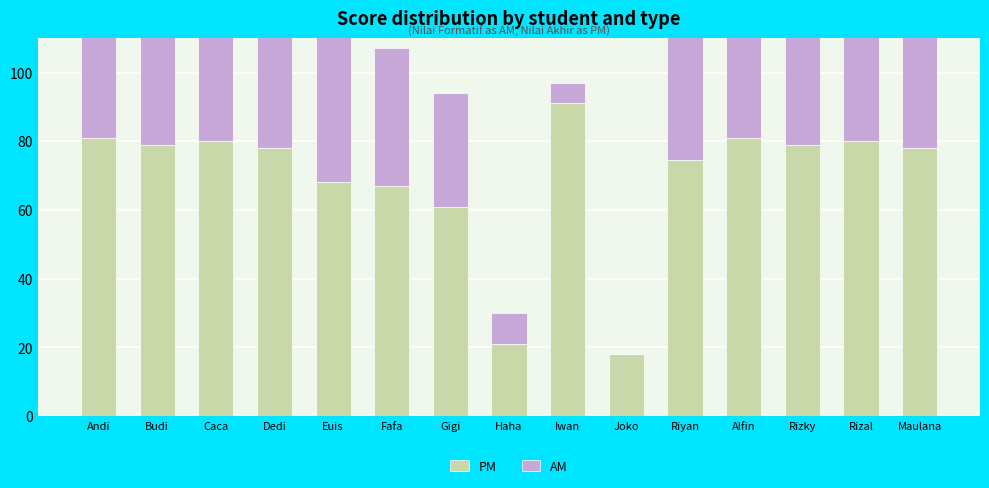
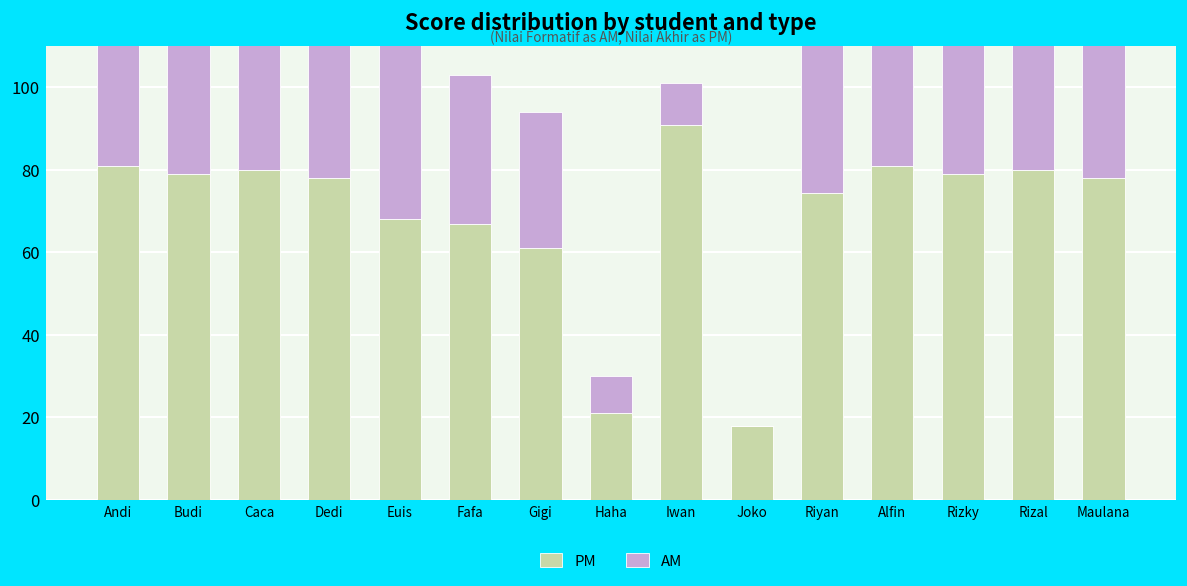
  {
    "PM": {
      "Andi": 81,
      "Budi": 79,
      "Caca": 80,
      "Dedi": 78,
      "Euis": 68,
      "Fafa": 67,
      "Gigi": 61,
      "Haha": 21,
      "Iwan": 91,
      "Joko": 18,
      "Riyan": 74,
      "Alfin": 81,
      "Rizky": 79,
      "Rizal": 80,
      "Maulana": 78
    },
    "AM": {
-     "Fafa": 40,
+     "Fafa": 36,
      "Gigi": 33,
      "Haha": 9,
-     "Iwan": 6,
+     "Iwan": 10,
      "Joko": 0
    }
  }
